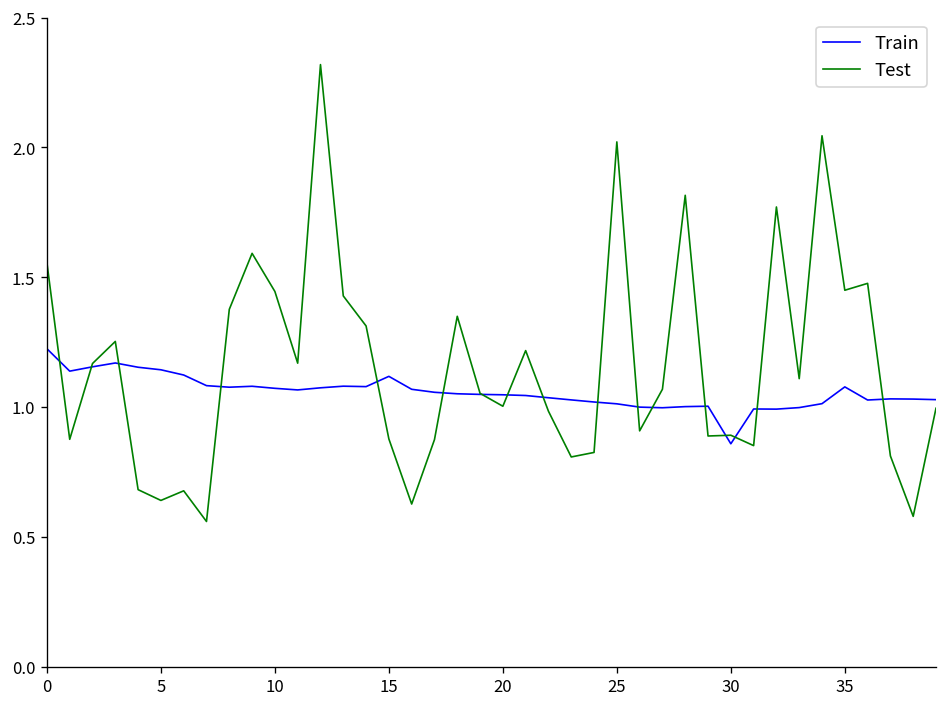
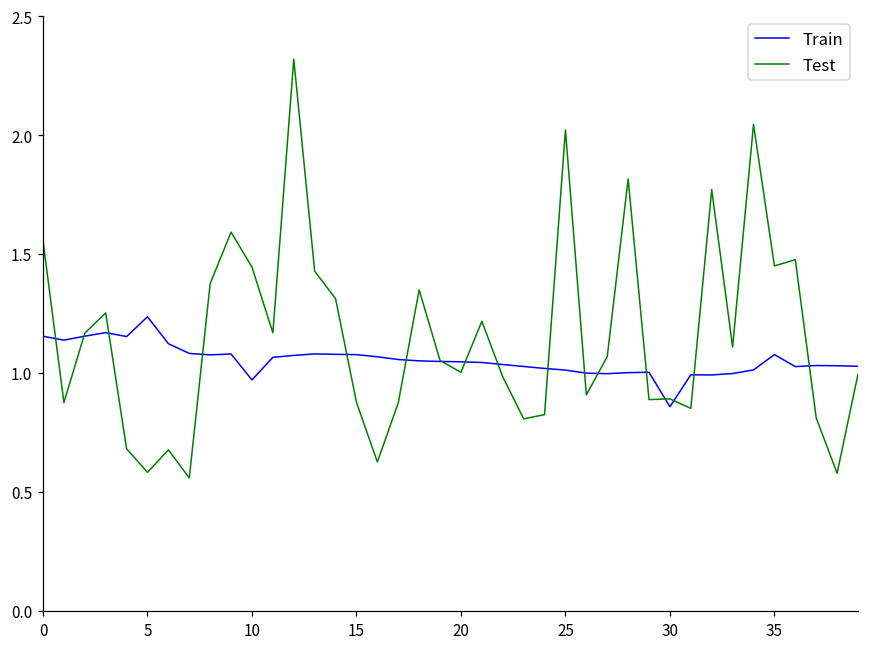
  {
    "Train": {
-     "0": 1.22,
-     "5": 1.14,
-     "10": 1.07,
-     "15": 1.12,
+     "0": 1.15,
+     "5": 1.24,
+     "10": 0.97,
+     "15": 1.08,
      "20": 1.05,
      "25": 1.01,
      "30": 0.86,
      "35": 1.08
    },
    "Test": {
      "0": 1.56,
-     "5": 0.64,
+     "5": 0.58,
      "10": 1.44,
      "15": 0.88,
      "20": 1.00,
      "25": 2.02,
      "30": 0.89,
      "35": 1.45
    }
  }
